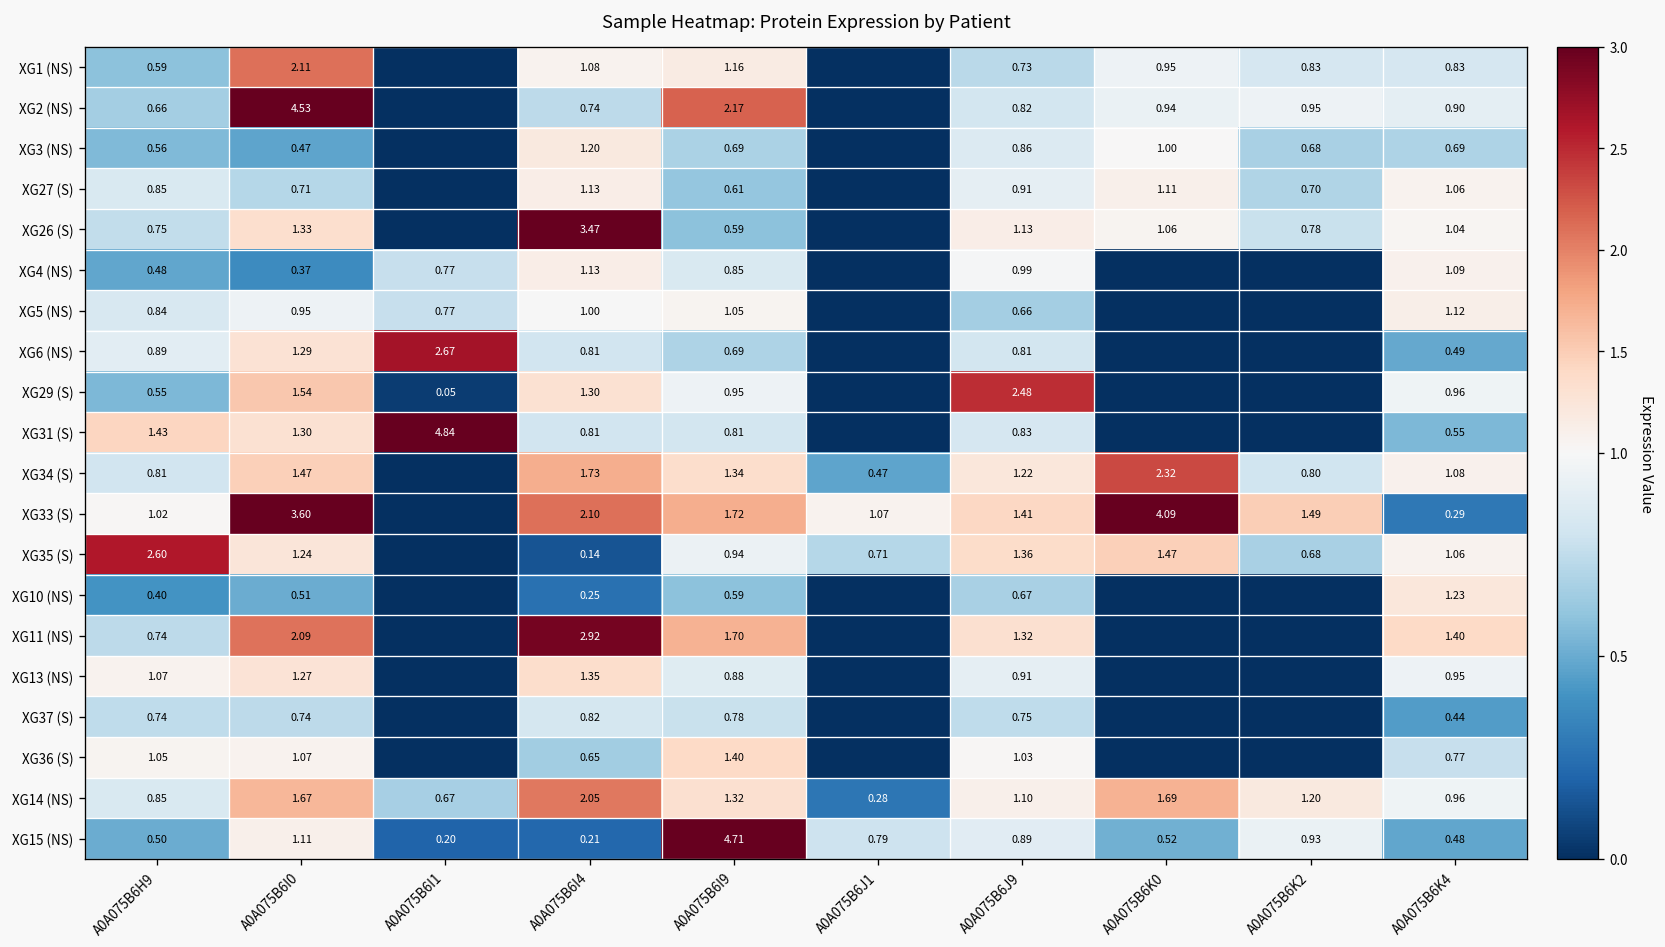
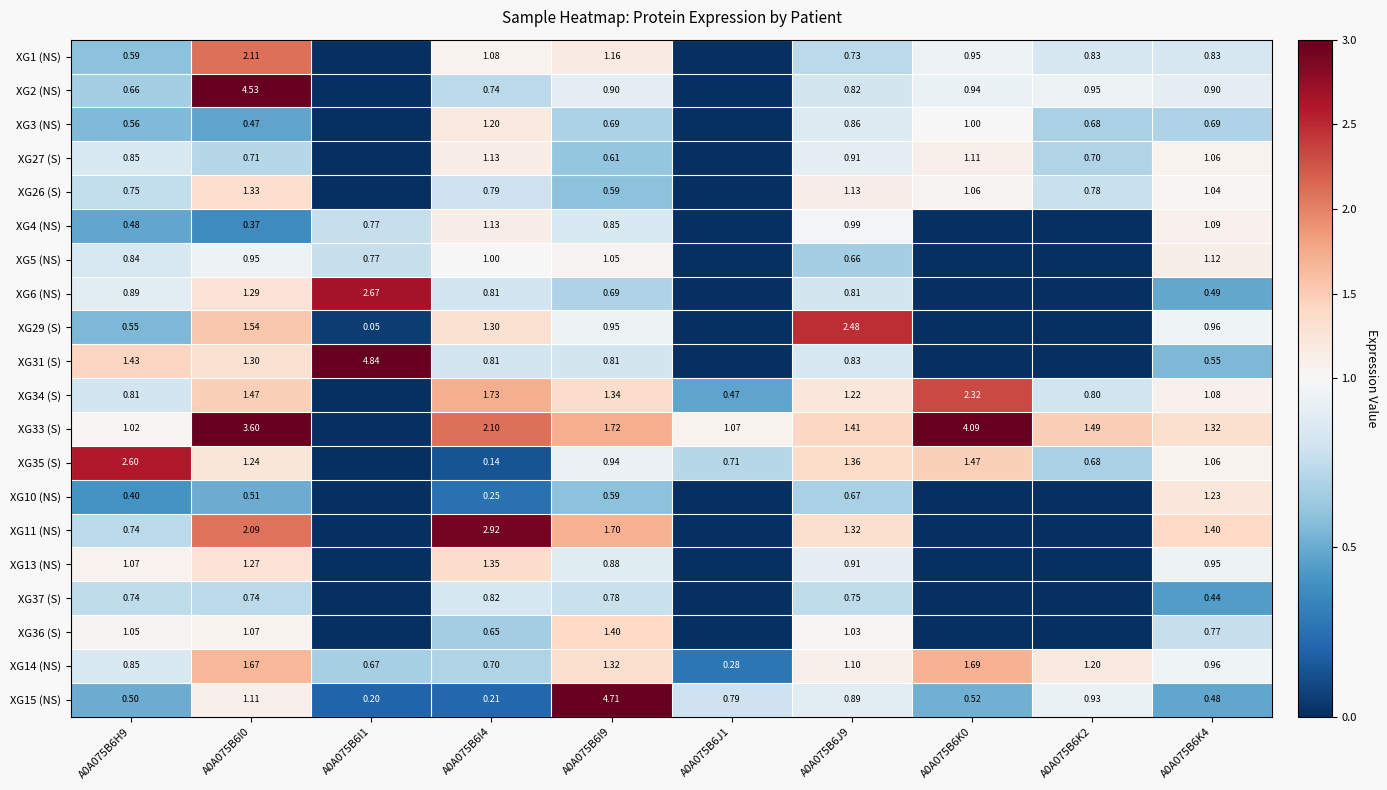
  {
    "XG1 (NS)": {
      "A0A075B6H9": 0.59,
      "A0A075B6I0": 2.11,
      "A0A075B6I4": 1.08,
      "A0A075B6I9": 1.16,
      "A0A075B6J9": 0.73,
      "A0A075B6K0": 0.95,
      "A0A075B6K2": 0.83,
      "A0A075B6K4": 0.83
    },
    "XG2 (NS)": {
      "A0A075B6H9": 0.66,
      "A0A075B6I0": 4.53,
      "A0A075B6I4": 0.74,
-     "A0A075B6I9": 2.17,
+     "A0A075B6I9": 0.90,
      "A0A075B6J9": 0.82,
      "A0A075B6K0": 0.94,
      "A0A075B6K2": 0.95,
      "A0A075B6K4": 0.90
    },
    "XG3 (NS)": {
      "A0A075B6H9": 0.56,
      "A0A075B6I0": 0.47,
      "A0A075B6I4": 1.20,
      "A0A075B6I9": 0.69,
      "A0A075B6J9": 0.86,
      "A0A075B6K0": 1.00,
      "A0A075B6K2": 0.68,
      "A0A075B6K4": 0.69
    },
    "XG27 (S)": {
      "A0A075B6H9": 0.85,
      "A0A075B6I0": 0.71,
      "A0A075B6I4": 1.13,
      "A0A075B6I9": 0.61,
      "A0A075B6J9": 0.91,
      "A0A075B6K0": 1.11,
      "A0A075B6K2": 0.70,
      "A0A075B6K4": 1.06
    },
    "XG26 (S)": {
      "A0A075B6H9": 0.75,
      "A0A075B6I0": 1.33,
-     "A0A075B6I4": 3.47,
+     "A0A075B6I4": 0.79,
      "A0A075B6I9": 0.59,
      "A0A075B6J9": 1.13,
      "A0A075B6K0": 1.06,
      "A0A075B6K2": 0.78,
      "A0A075B6K4": 1.04
    },
    "XG4 (NS)": {
      "A0A075B6H9": 0.48,
      "A0A075B6I0": 0.37,
      "A0A075B6I1": 0.77,
      "A0A075B6I4": 1.13,
      "A0A075B6I9": 0.85,
      "A0A075B6J9": 0.99,
      "A0A075B6K4": 1.09
    },
    "XG5 (NS)": {
      "A0A075B6H9": 0.84,
      "A0A075B6I0": 0.95,
      "A0A075B6I1": 0.77,
      "A0A075B6I4": 1.00,
      "A0A075B6I9": 1.05,
      "A0A075B6J9": 0.66,
      "A0A075B6K4": 1.12
    },
    "XG6 (NS)": {
      "A0A075B6H9": 0.89,
      "A0A075B6I0": 1.29,
      "A0A075B6I1": 2.67,
      "A0A075B6I4": 0.81,
      "A0A075B6I9": 0.69,
      "A0A075B6J9": 0.81,
      "A0A075B6K4": 0.49
    },
    "XG29 (S)": {
      "A0A075B6H9": 0.55,
      "A0A075B6I0": 1.54,
      "A0A075B6I1": 0.05,
      "A0A075B6I4": 1.30,
      "A0A075B6I9": 0.95,
      "A0A075B6J9": 2.48,
      "A0A075B6K4": 0.96
    },
    "XG31 (S)": {
      "A0A075B6H9": 1.43,
      "A0A075B6I0": 1.30,
      "A0A075B6I1": 4.84,
      "A0A075B6I4": 0.81,
      "A0A075B6I9": 0.81,
      "A0A075B6J9": 0.83,
      "A0A075B6K4": 0.55
    },
    "XG34 (S)": {
      "A0A075B6H9": 0.81,
      "A0A075B6I0": 1.47,
      "A0A075B6I4": 1.73,
      "A0A075B6I9": 1.34,
      "A0A075B6J1": 0.47,
      "A0A075B6J9": 1.22,
      "A0A075B6K0": 2.32,
      "A0A075B6K2": 0.80,
      "A0A075B6K4": 1.08
    },
    "XG33 (S)": {
      "A0A075B6H9": 1.02,
      "A0A075B6I0": 3.60,
      "A0A075B6I4": 2.10,
      "A0A075B6I9": 1.72,
      "A0A075B6J1": 1.07,
      "A0A075B6J9": 1.41,
      "A0A075B6K0": 4.09,
      "A0A075B6K2": 1.49,
-     "A0A075B6K4": 0.29
+     "A0A075B6K4": 1.32
    },
    "XG35 (S)": {
      "A0A075B6H9": 2.60,
      "A0A075B6I0": 1.24,
      "A0A075B6I4": 0.14,
      "A0A075B6I9": 0.94,
      "A0A075B6J1": 0.71,
      "A0A075B6J9": 1.36,
      "A0A075B6K0": 1.47,
      "A0A075B6K2": 0.68,
      "A0A075B6K4": 1.06
    },
    "XG10 (NS)": {
      "A0A075B6H9": 0.40,
      "A0A075B6I0": 0.51,
      "A0A075B6I4": 0.25,
      "A0A075B6I9": 0.59,
      "A0A075B6J9": 0.67,
      "A0A075B6K4": 1.23
    },
    "XG11 (NS)": {
      "A0A075B6H9": 0.74,
      "A0A075B6I0": 2.09,
      "A0A075B6I4": 2.92,
      "A0A075B6I9": 1.70,
      "A0A075B6J9": 1.32,
      "A0A075B6K4": 1.40
    },
    "XG13 (NS)": {
      "A0A075B6H9": 1.07,
      "A0A075B6I0": 1.27,
      "A0A075B6I4": 1.35,
      "A0A075B6I9": 0.88,
      "A0A075B6J9": 0.91,
      "A0A075B6K4": 0.95
    },
    "XG37 (S)": {
      "A0A075B6H9": 0.74,
      "A0A075B6I0": 0.74,
      "A0A075B6I4": 0.82,
      "A0A075B6I9": 0.78,
      "A0A075B6J9": 0.75,
      "A0A075B6K4": 0.44
    },
    "XG36 (S)": {
      "A0A075B6H9": 1.05,
      "A0A075B6I0": 1.07,
      "A0A075B6I4": 0.65,
      "A0A075B6I9": 1.40,
      "A0A075B6J9": 1.03,
      "A0A075B6K4": 0.77
    },
    "XG14 (NS)": {
      "A0A075B6H9": 0.85,
      "A0A075B6I0": 1.67,
      "A0A075B6I1": 0.67,
-     "A0A075B6I4": 2.05,
+     "A0A075B6I4": 0.70,
      "A0A075B6I9": 1.32,
      "A0A075B6J1": 0.28,
      "A0A075B6J9": 1.10,
      "A0A075B6K0": 1.69,
      "A0A075B6K2": 1.20,
      "A0A075B6K4": 0.96
    },
    "XG15 (NS)": {
      "A0A075B6H9": 0.50,
      "A0A075B6I0": 1.11,
      "A0A075B6I1": 0.20,
      "A0A075B6I4": 0.21,
      "A0A075B6I9": 4.71,
      "A0A075B6J1": 0.79,
      "A0A075B6J9": 0.89,
      "A0A075B6K0": 0.52,
      "A0A075B6K2": 0.93,
      "A0A075B6K4": 0.48
    }
  }
